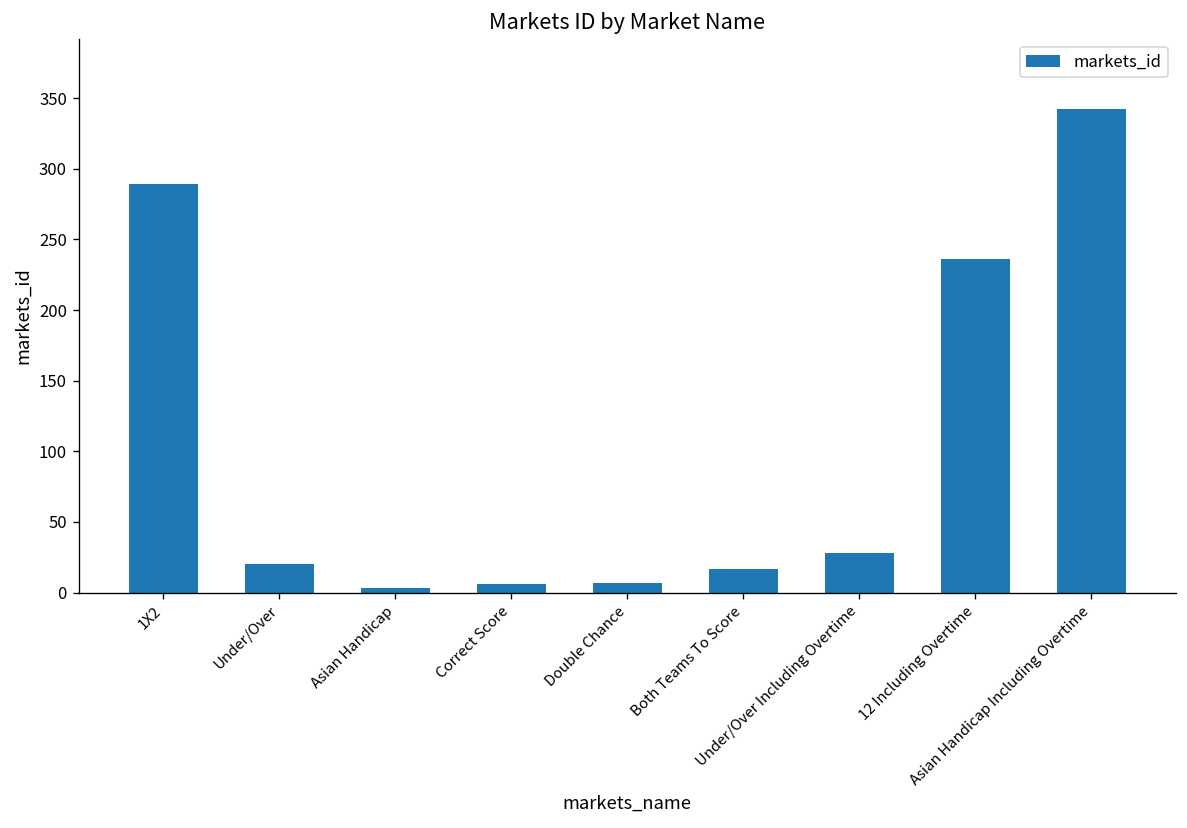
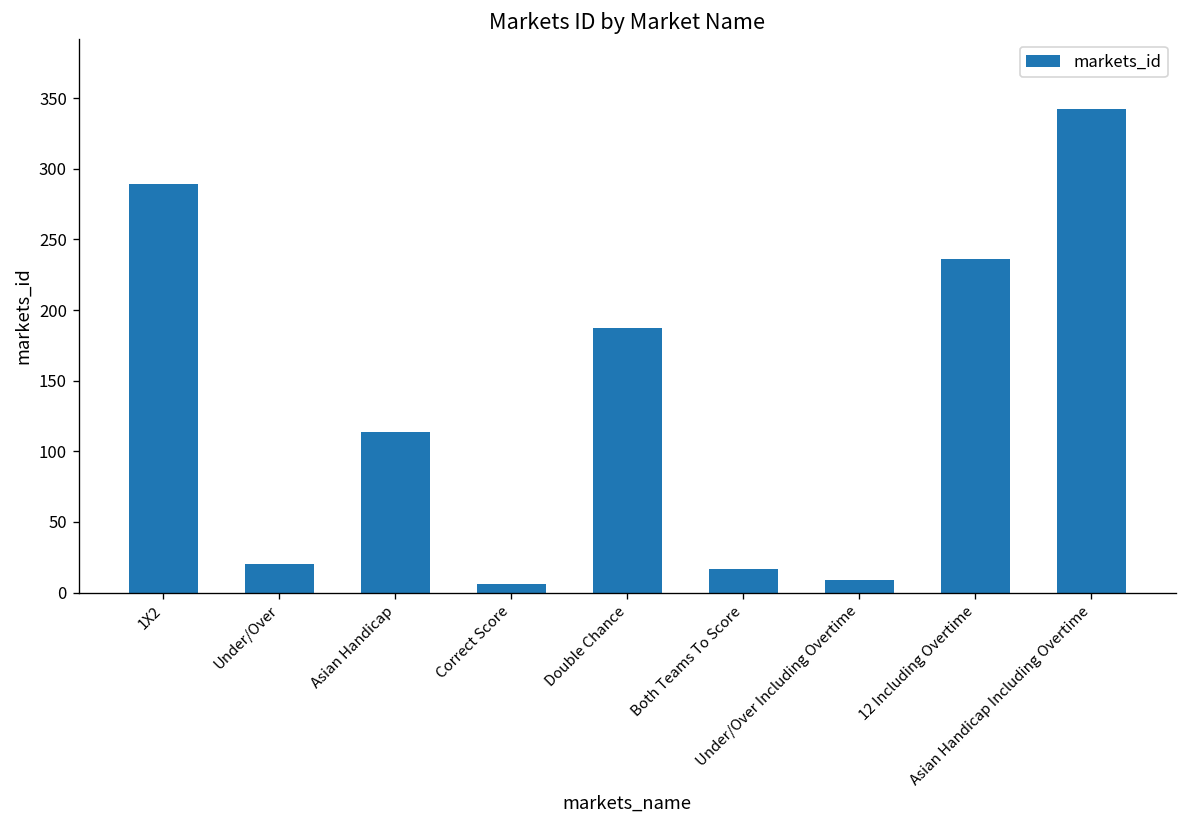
  {
    "1X2": 289,
    "Under/Over": 20,
-   "Asian Handicap": 3,
+   "Asian Handicap": 114,
    "Correct Score": 6,
-   "Double Chance": 7,
+   "Double Chance": 187,
    "Both Teams To Score": 17,
-   "Under/Over Including Overtime": 28,
+   "Under/Over Including Overtime": 9,
    "12 Including Overtime": 236,
    "Asian Handicap Including Overtime": 342
  }
